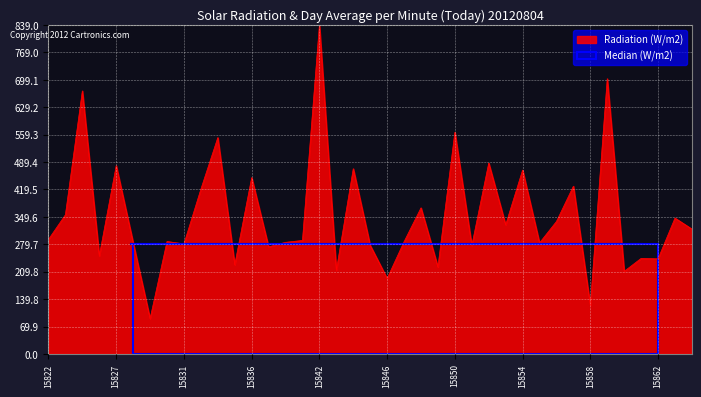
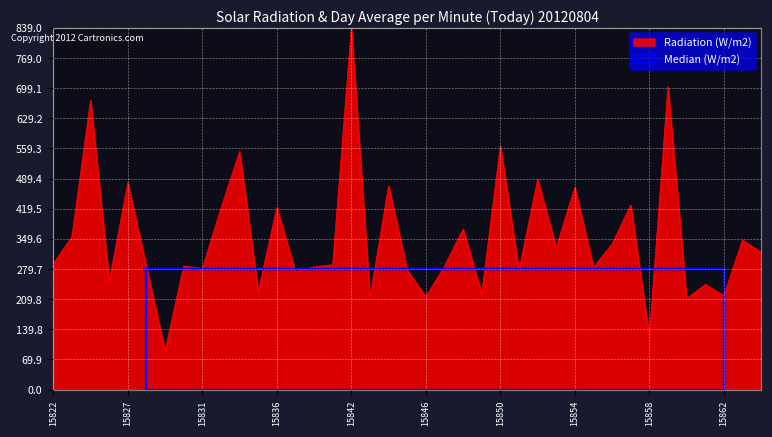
  {
    "15822": 290,
    "15827": 480,
    "15831": 280,
-   "15836": 450,
+   "15836": 420,
    "15842": 840,
-   "15846": 190,
+   "15846": 220,
    "15850": 570,
    "15854": 470,
    "15858": 120,
-   "15862": 240
+   "15862": 220
  }
